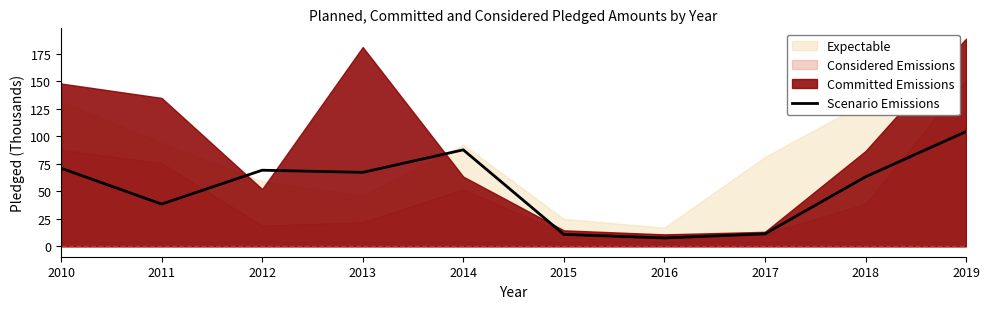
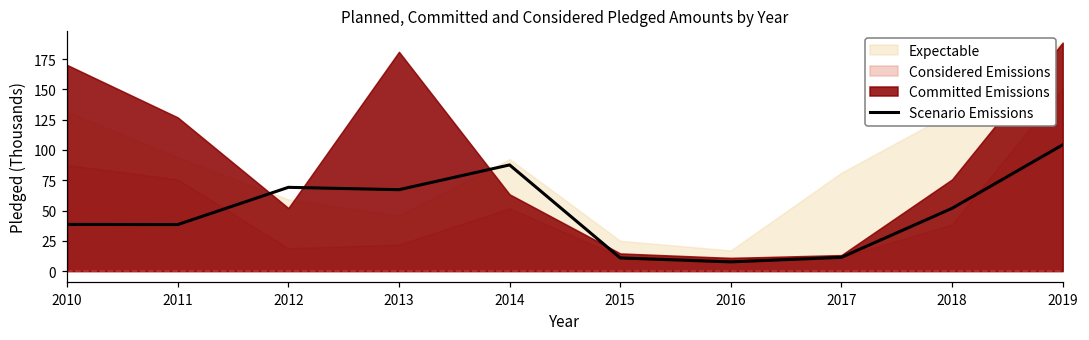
  {
    "Scenario Emissions": {
-     "2010": 71,
+     "2010": 39,
      "2011": 38,
      "2012": 69,
      "2013": 67,
      "2014": 88,
      "2016": 8,
-     "2018": 63,
+     "2018": 52,
      "2019": 104
    },
    "Committed Emissions": {
-     "2010": 148,
-     "2011": 135,
+     "2010": 170,
+     "2011": 127,
      "2012": 52,
      "2013": 181,
      "2014": 63,
      "2015": 15,
-     "2018": 87
+     "2018": 76
    }
  }
